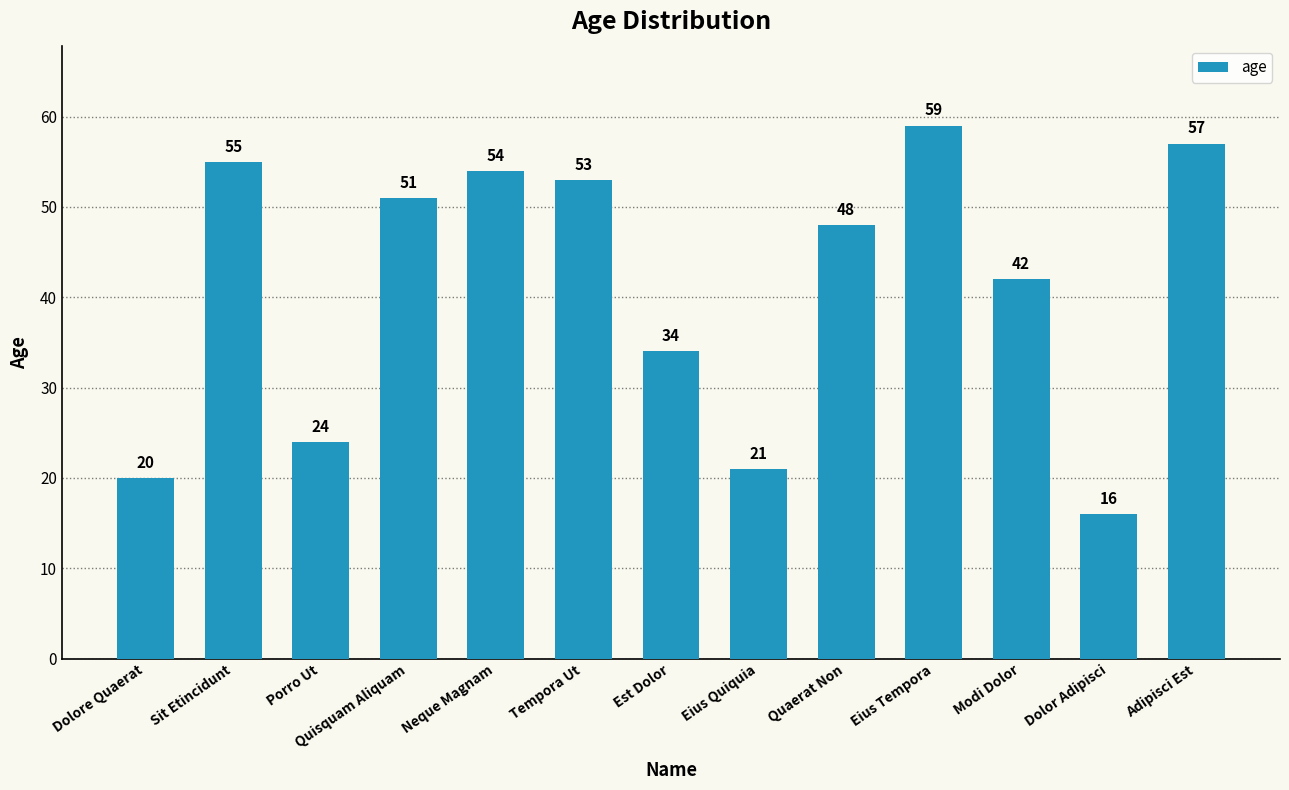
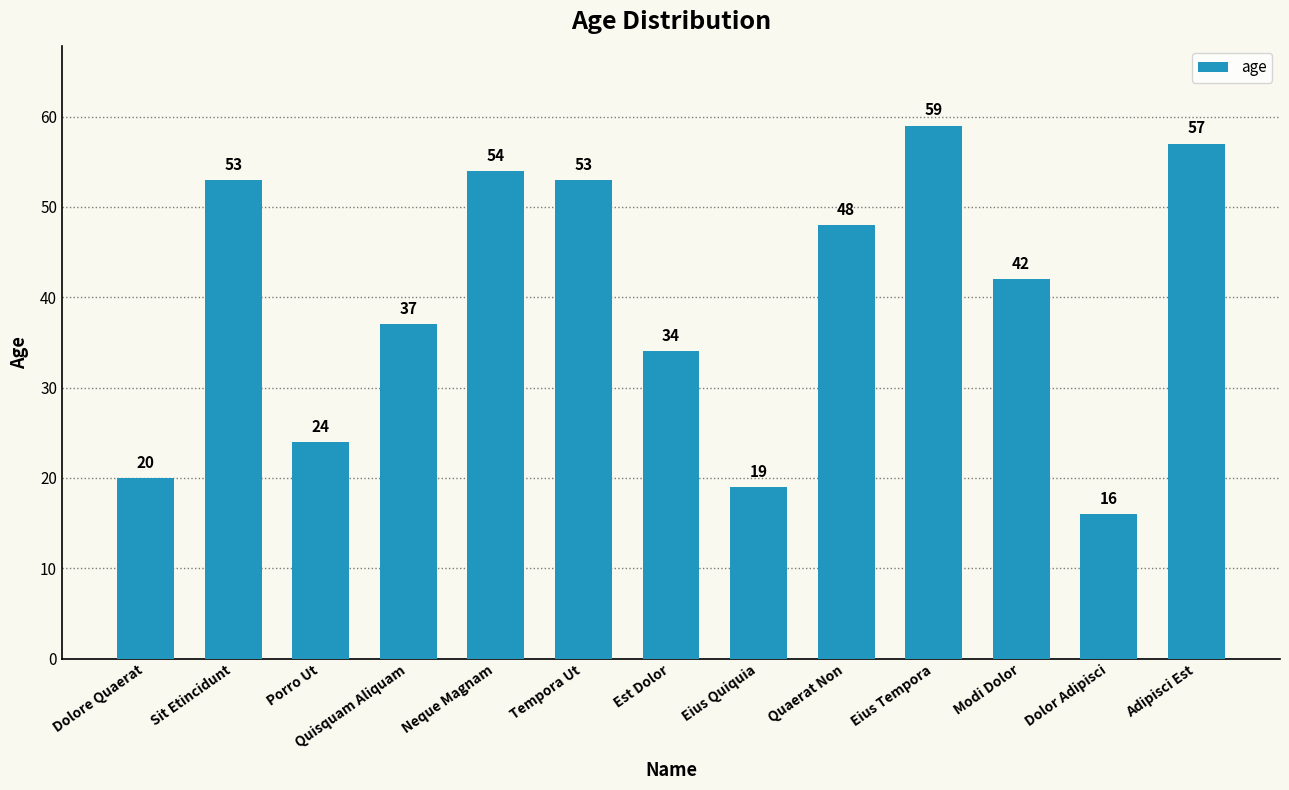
  {
    "Dolore Quaerat": 20,
-   "Sit Etincidunt": 55,
+   "Sit Etincidunt": 53,
    "Porro Ut": 24,
-   "Quisquam Aliquam": 51,
+   "Quisquam Aliquam": 37,
    "Neque Magnam": 54,
    "Tempora Ut": 53,
    "Est Dolor": 34,
-   "Eius Quiquia": 21,
+   "Eius Quiquia": 19,
    "Quaerat Non": 48,
    "Eius Tempora": 59,
    "Modi Dolor": 42,
    "Dolor Adipisci": 16,
    "Adipisci Est": 57
  }
